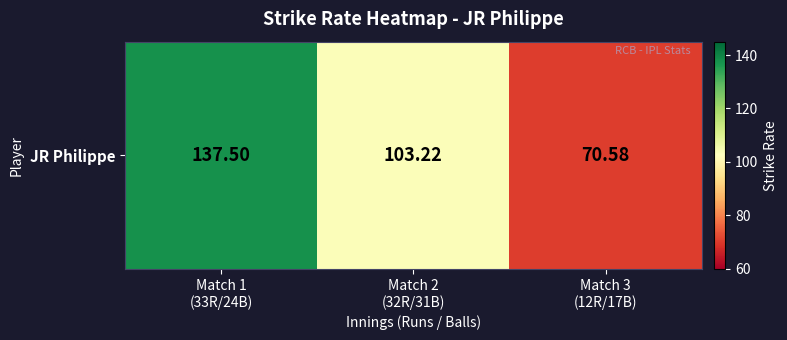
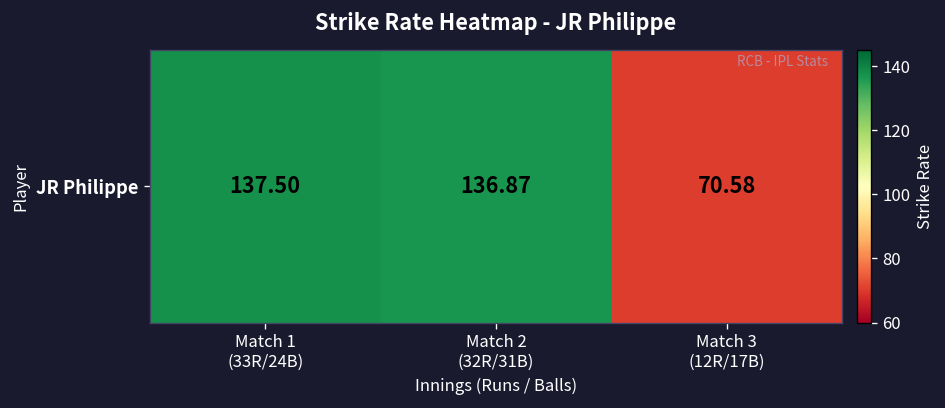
  {
    "JR Philippe": {
      "Match 1 (33R/24B)": 137.50,
-     "Match 2 (32R/31B)": 103.22
+     "Match 2 (32R/31B)": 136.87
    }
  }
